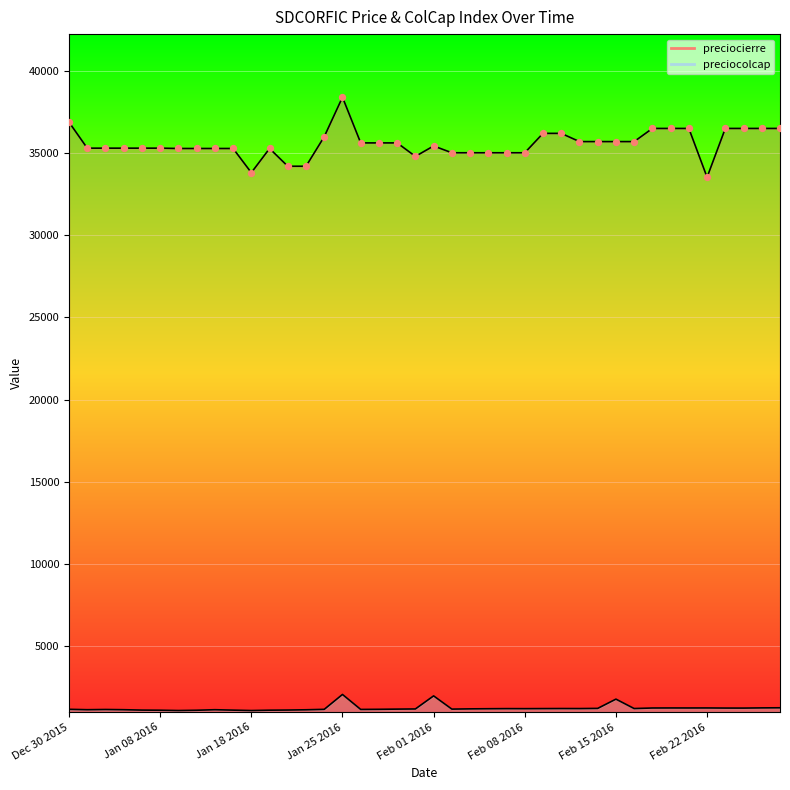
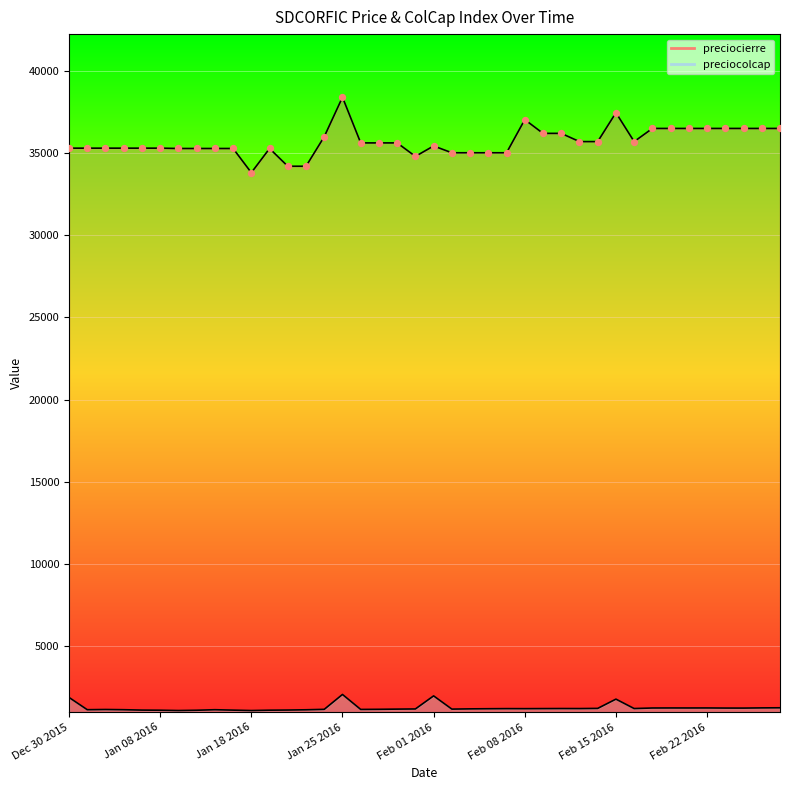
  {
    "preciocierre": {
-     "Dec 30 2015": 36900,
+     "Dec 30 2015": 35300,
      "Jan 08 2016": 35300,
      "Jan 18 2016": 33800,
      "Jan 25 2016": 38400,
      "Feb 01 2016": 35400,
-     "Feb 08 2016": 35000,
-     "Feb 15 2016": 35700,
-     "Feb 22 2016": 33500
+     "Feb 08 2016": 37000,
+     "Feb 15 2016": 37500,
+     "Feb 22 2016": 36500
    },
    "preciocolcap": {
-     "Dec 30 2015": 1200,
+     "Dec 30 2015": 1900,
      "Jan 08 2016": 1100,
      "Jan 18 2016": 1100,
      "Jan 25 2016": 2100,
      "Feb 01 2016": 2000,
      "Feb 08 2016": 1200,
      "Feb 15 2016": 1800,
      "Feb 22 2016": 1200
    }
  }
